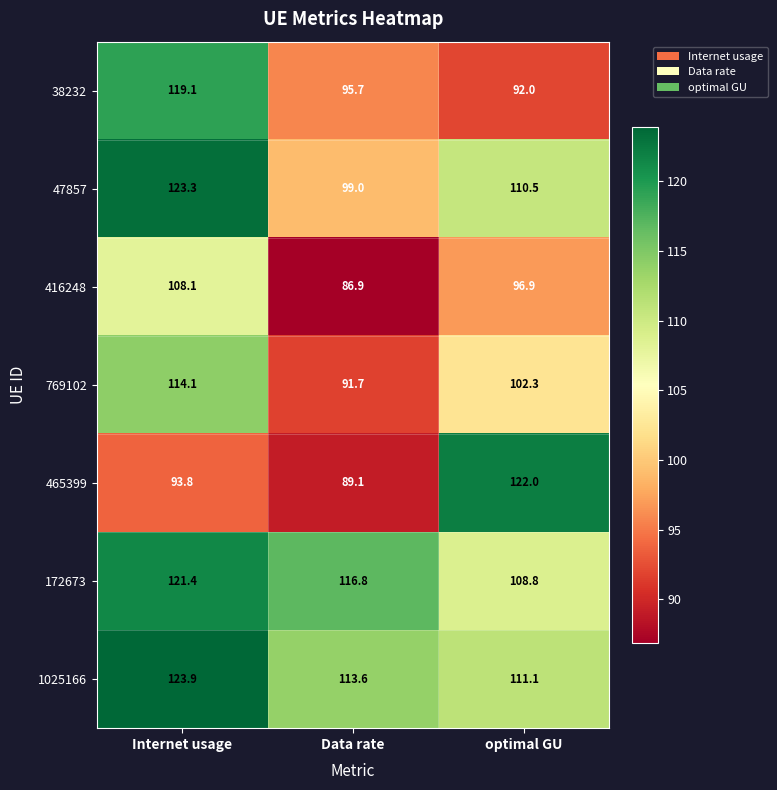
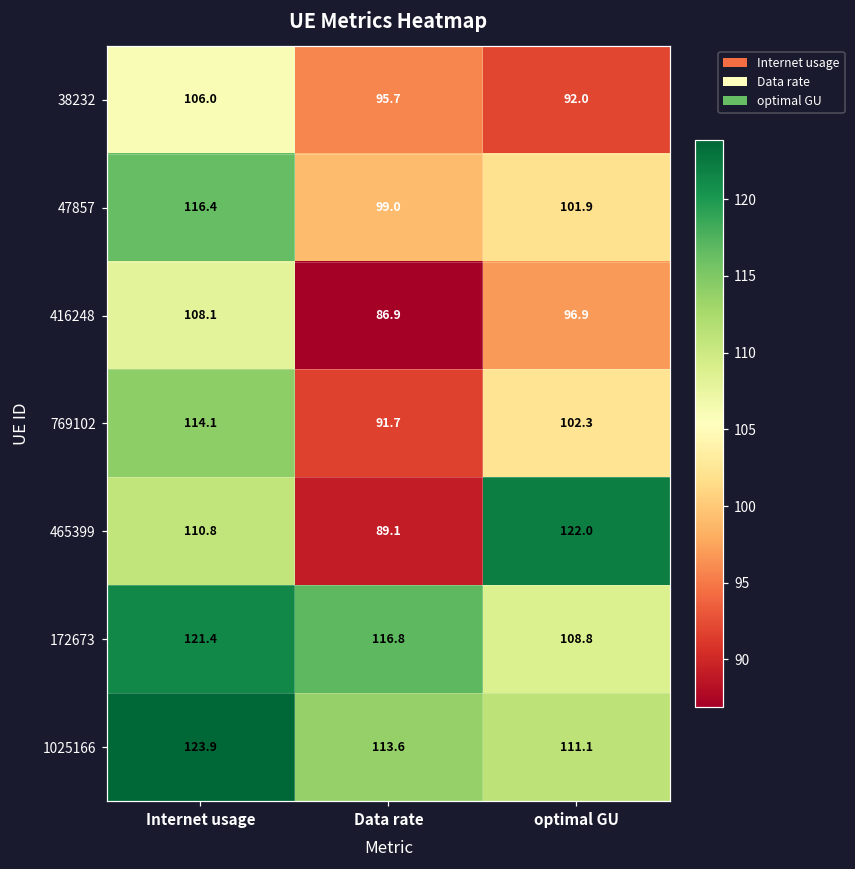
  {
    "38232": {
-     "Internet usage": 119.1,
+     "Internet usage": 106.0,
      "Data rate": 95.7,
      "optimal GU": 92.0
    },
    "47857": {
-     "Internet usage": 123.3,
+     "Internet usage": 116.4,
      "Data rate": 99.0,
-     "optimal GU": 110.5
+     "optimal GU": 101.9
    },
    "416248": {
      "Internet usage": 108.1,
      "Data rate": 86.9,
      "optimal GU": 96.9
    },
    "769102": {
      "Internet usage": 114.1,
      "Data rate": 91.7,
      "optimal GU": 102.3
    },
    "465399": {
-     "Internet usage": 93.8,
+     "Internet usage": 110.8,
      "Data rate": 89.1,
      "optimal GU": 122.0
    },
    "172673": {
      "Internet usage": 121.4,
      "Data rate": 116.8,
      "optimal GU": 108.8
    },
    "1025166": {
      "Internet usage": 123.9,
      "Data rate": 113.6,
      "optimal GU": 111.1
    }
  }
